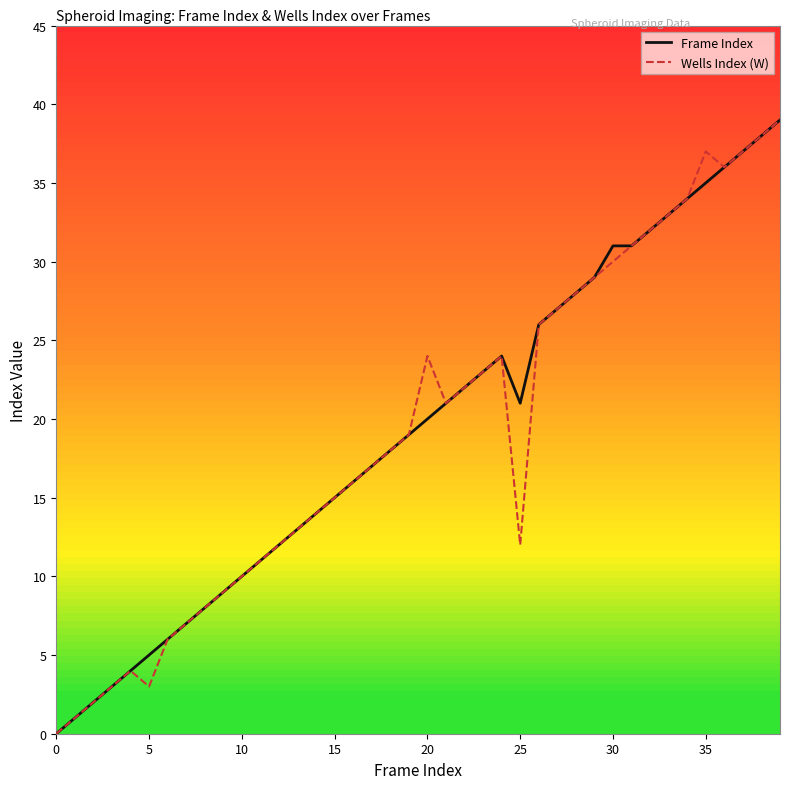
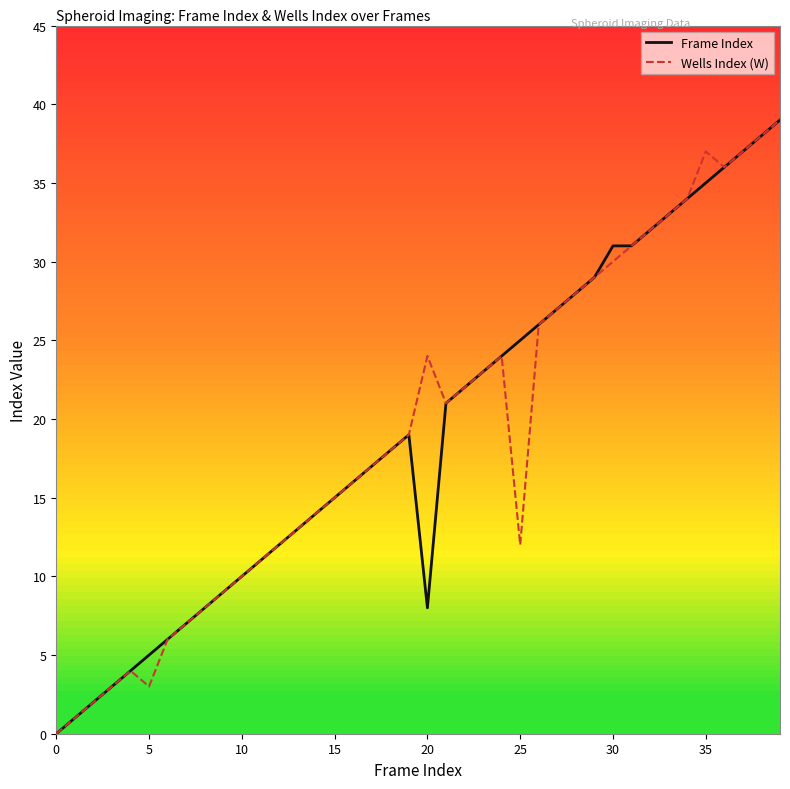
  {
    "Frame Index": {
      "5": 5,
-     "20": 20,
-     "25": 21,
+     "20": 8,
+     "25": 25,
      "30": 31,
      "35": 35
    },
    "Wells Index (W)": {
      "5": 3,
      "20": 24,
      "25": 12,
      "30": 30,
      "35": 37
    }
  }
